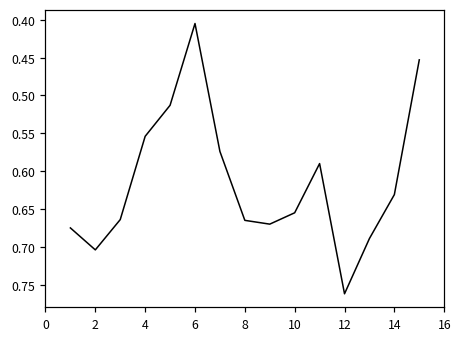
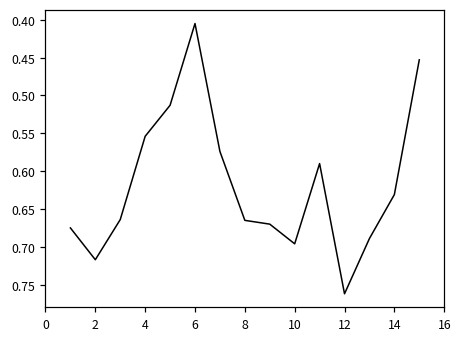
  {
-   "2": 0.70,
+   "2": 0.72,
    "4": 0.55,
    "6": 0.41,
    "8": 0.67,
-   "10": 0.66,
+   "10": 0.70,
    "12": 0.76,
    "14": 0.63
  }
